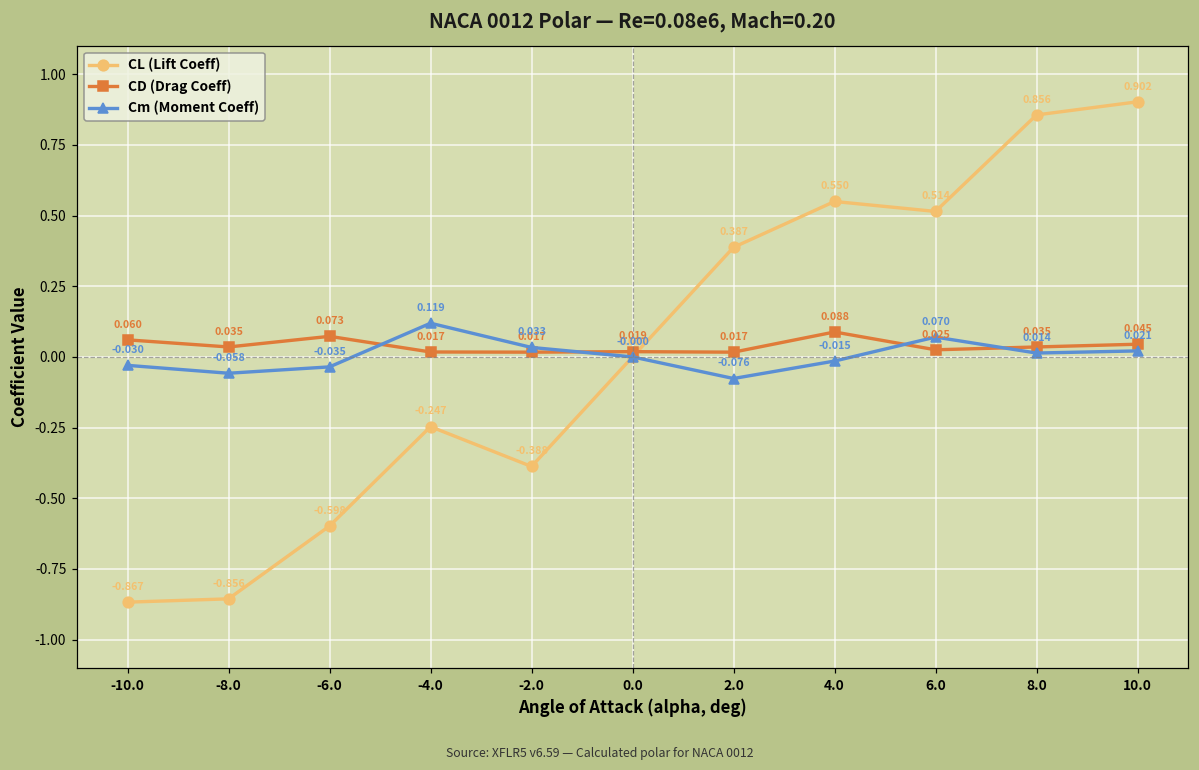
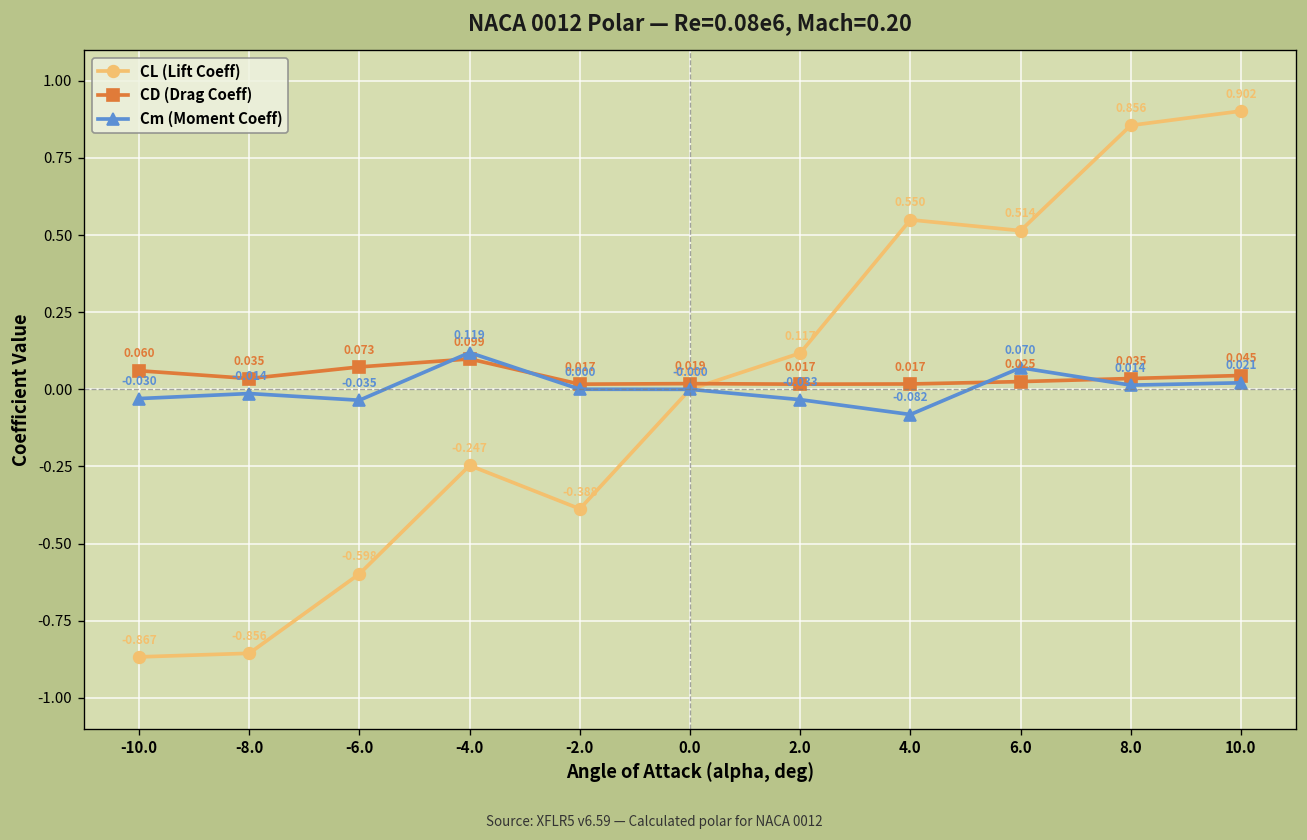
  {
    "CL (Lift Coeff)": {
      "-10.0": -0.867,
      "-8.0": -0.856,
      "-6.0": -0.598,
      "-4.0": -0.247,
      "-2.0": -0.388,
-     "2.0": 0.387,
+     "2.0": 0.117,
      "4.0": 0.550,
      "6.0": 0.514,
      "8.0": 0.856,
      "10.0": 0.902
    },
    "CD (Drag Coeff)": {
      "-10.0": 0.060,
      "-8.0": 0.035,
      "-6.0": 0.073,
-     "-4.0": 0.017,
+     "-4.0": 0.099,
      "2.0": 0.017,
-     "4.0": 0.088
+     "4.0": 0.017
    },
    "Cm (Moment Coeff)": {
      "-10.0": -0.030,
-     "-8.0": -0.058,
+     "-8.0": -0.014,
      "-6.0": -0.035,
      "-4.0": 0.119,
-     "-2.0": 0.033,
-     "2.0": -0.076,
-     "4.0": -0.015,
+     "-2.0": 0.000,
+     "2.0": -0.033,
+     "4.0": -0.082,
      "6.0": 0.070
    }
  }
